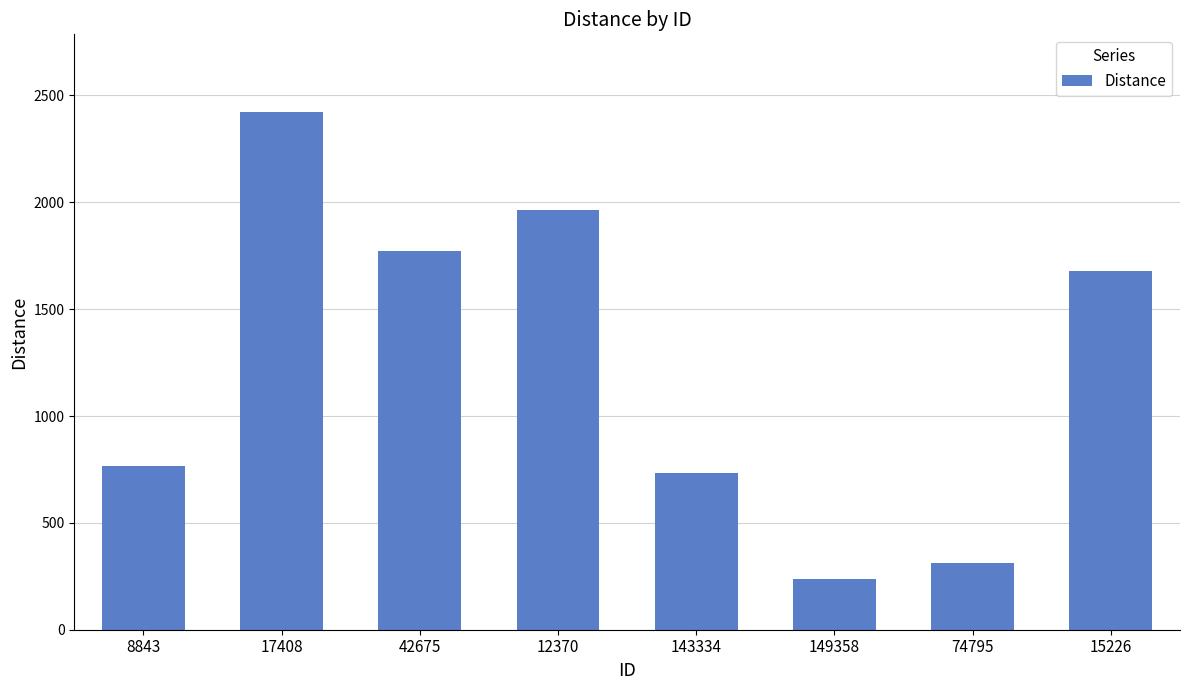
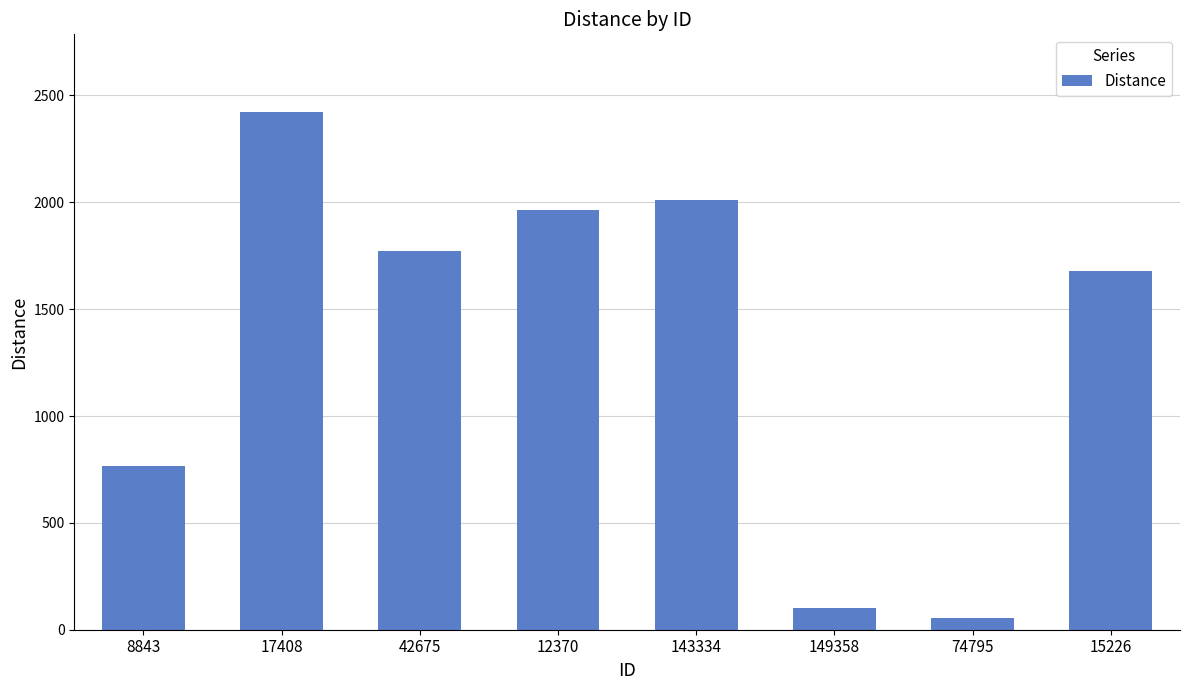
  {
    "8843": 770,
    "17408": 2420,
    "42675": 1770,
    "12370": 1960,
-   "143334": 730,
-   "149358": 240,
-   "74795": 310,
+   "143334": 2010,
+   "149358": 100,
+   "74795": 60,
    "15226": 1680
  }
